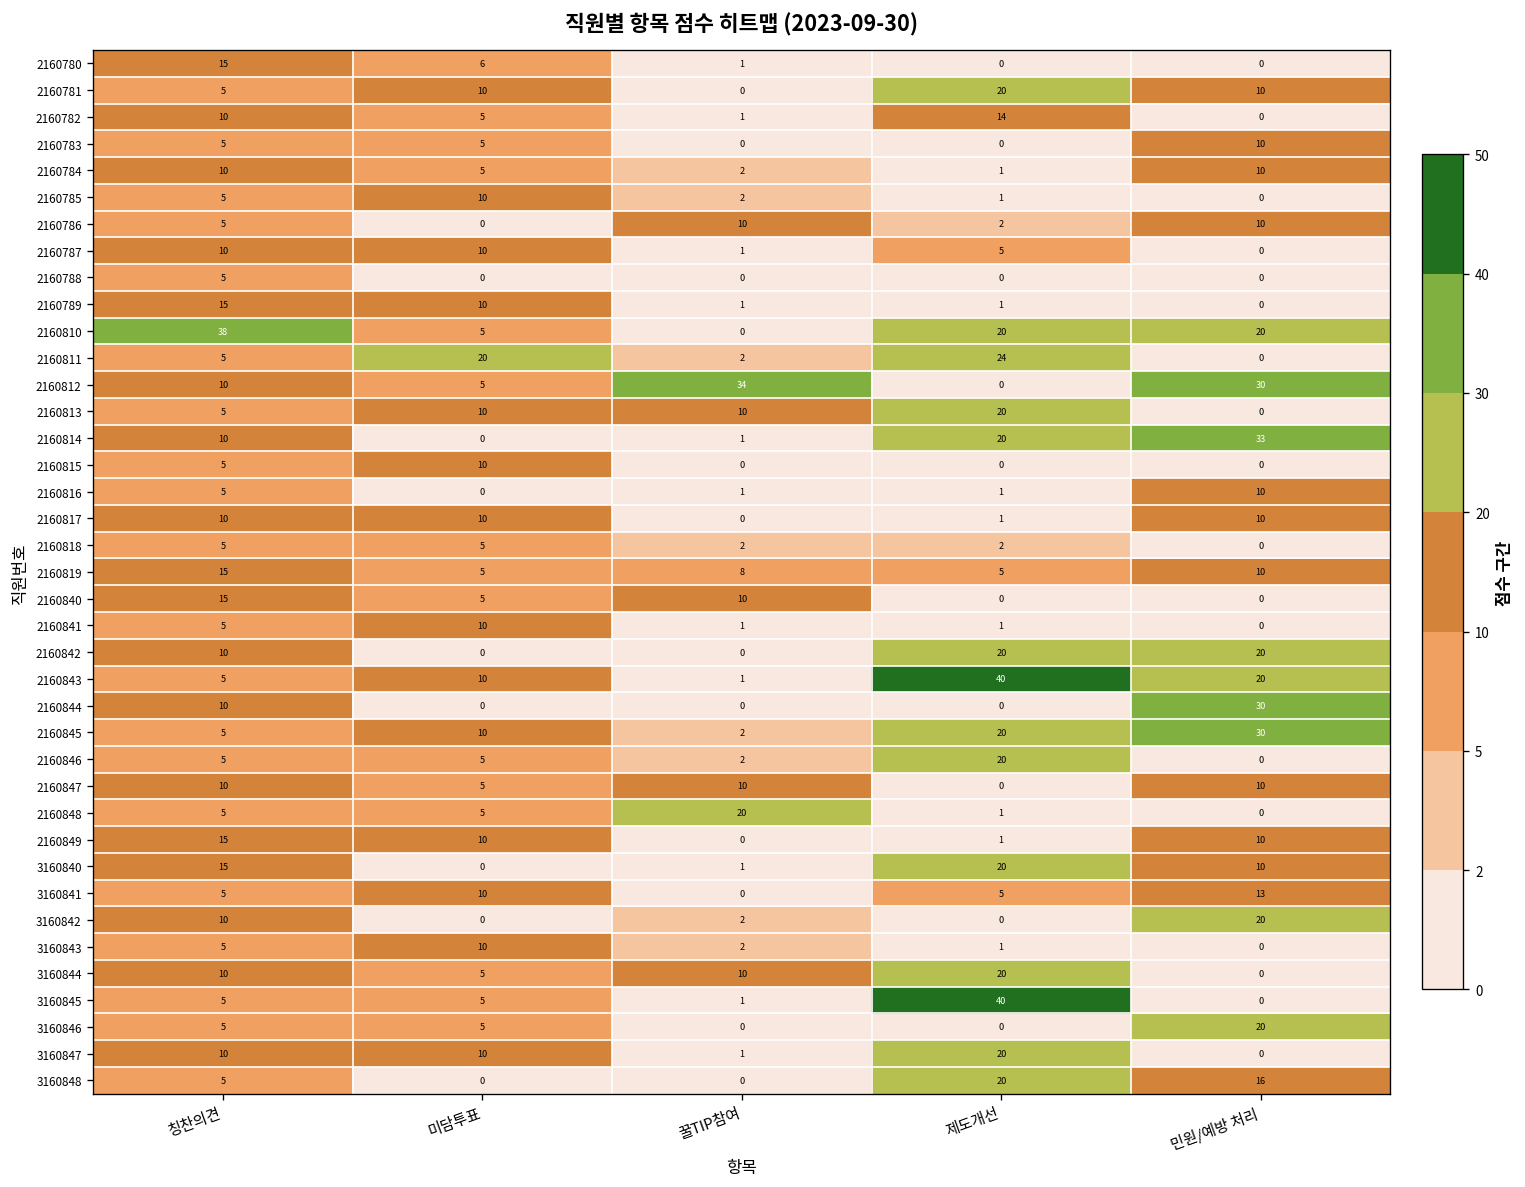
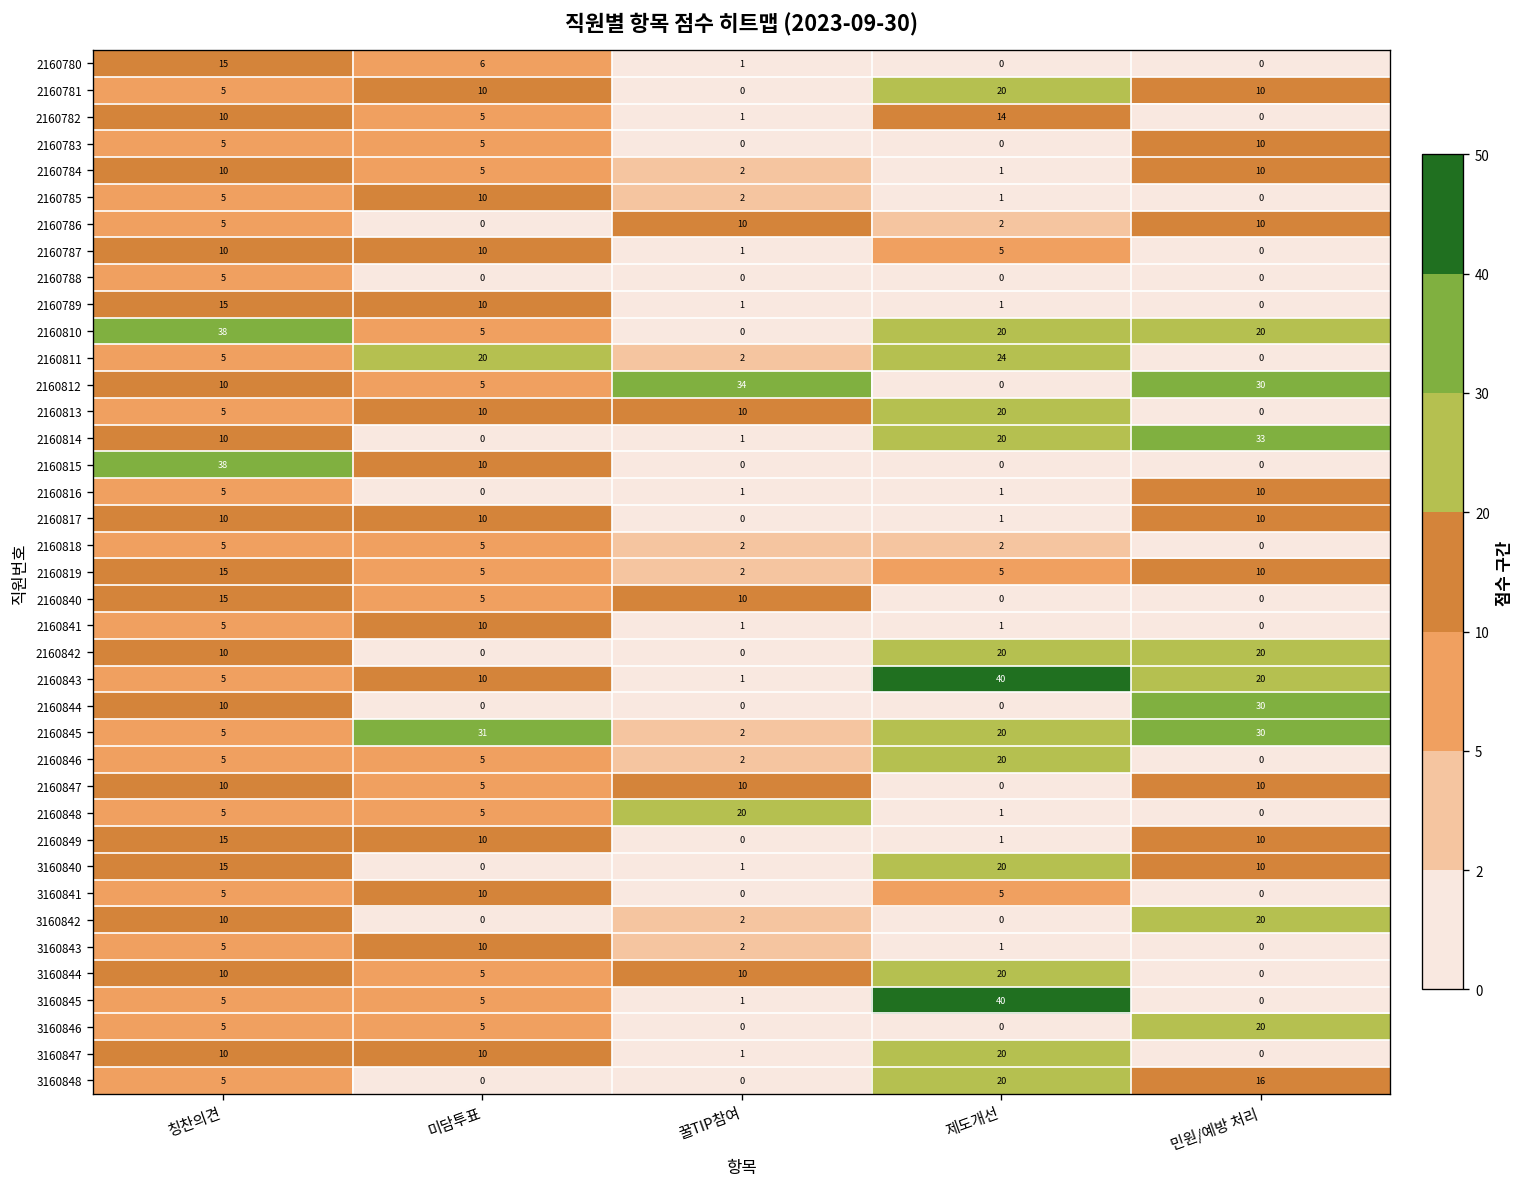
  {
    "2160780": {
      "칭찬의견": 15,
      "미담투표": 6,
      "꿀TIP참여": 1,
      "제도개선": 0,
      "민원/예방 처리": 0
    },
    "2160781": {
      "칭찬의견": 5,
      "미담투표": 10,
      "꿀TIP참여": 0,
      "제도개선": 20,
      "민원/예방 처리": 10
    },
    "2160782": {
      "칭찬의견": 10,
      "미담투표": 5,
      "꿀TIP참여": 1,
      "제도개선": 14,
      "민원/예방 처리": 0
    },
    "2160783": {
      "칭찬의견": 5,
      "미담투표": 5,
      "꿀TIP참여": 0,
      "제도개선": 0,
      "민원/예방 처리": 10
    },
    "2160784": {
      "칭찬의견": 10,
      "미담투표": 5,
      "꿀TIP참여": 2,
      "제도개선": 1,
      "민원/예방 처리": 10
    },
    "2160785": {
      "칭찬의견": 5,
      "미담투표": 10,
      "꿀TIP참여": 2,
      "제도개선": 1,
      "민원/예방 처리": 0
    },
    "2160786": {
      "칭찬의견": 5,
      "미담투표": 0,
      "꿀TIP참여": 10,
      "제도개선": 2,
      "민원/예방 처리": 10
    },
    "2160787": {
      "칭찬의견": 10,
      "미담투표": 10,
      "꿀TIP참여": 1,
      "제도개선": 5,
      "민원/예방 처리": 0
    },
    "2160788": {
      "칭찬의견": 5,
      "미담투표": 0,
      "꿀TIP참여": 0,
      "제도개선": 0,
      "민원/예방 처리": 0
    },
    "2160789": {
      "칭찬의견": 15,
      "미담투표": 10,
      "꿀TIP참여": 1,
      "제도개선": 1,
      "민원/예방 처리": 0
    },
    "2160810": {
      "칭찬의견": 38,
      "미담투표": 5,
      "꿀TIP참여": 0,
      "제도개선": 20,
      "민원/예방 처리": 20
    },
    "2160811": {
      "칭찬의견": 5,
      "미담투표": 20,
      "꿀TIP참여": 2,
      "제도개선": 24,
      "민원/예방 처리": 0
    },
    "2160812": {
      "칭찬의견": 10,
      "미담투표": 5,
      "꿀TIP참여": 34,
      "제도개선": 0,
      "민원/예방 처리": 30
    },
    "2160813": {
      "칭찬의견": 5,
      "미담투표": 10,
      "꿀TIP참여": 10,
      "제도개선": 20,
      "민원/예방 처리": 0
    },
    "2160814": {
      "칭찬의견": 10,
      "미담투표": 0,
      "꿀TIP참여": 1,
      "제도개선": 20,
      "민원/예방 처리": 33
    },
    "2160815": {
-     "칭찬의견": 5,
+     "칭찬의견": 38,
      "미담투표": 10,
      "꿀TIP참여": 0,
      "제도개선": 0,
      "민원/예방 처리": 0
    },
    "2160816": {
      "칭찬의견": 5,
      "미담투표": 0,
      "꿀TIP참여": 1,
      "제도개선": 1,
      "민원/예방 처리": 10
    },
    "2160817": {
      "칭찬의견": 10,
      "미담투표": 10,
      "꿀TIP참여": 0,
      "제도개선": 1,
      "민원/예방 처리": 10
    },
    "2160818": {
      "칭찬의견": 5,
      "미담투표": 5,
      "꿀TIP참여": 2,
      "제도개선": 2,
      "민원/예방 처리": 0
    },
    "2160819": {
      "칭찬의견": 15,
      "미담투표": 5,
-     "꿀TIP참여": 8,
+     "꿀TIP참여": 2,
      "제도개선": 5,
      "민원/예방 처리": 10
    },
    "2160840": {
      "칭찬의견": 15,
      "미담투표": 5,
      "꿀TIP참여": 10,
      "제도개선": 0,
      "민원/예방 처리": 0
    },
    "2160841": {
      "칭찬의견": 5,
      "미담투표": 10,
      "꿀TIP참여": 1,
      "제도개선": 1,
      "민원/예방 처리": 0
    },
    "2160842": {
      "칭찬의견": 10,
      "미담투표": 0,
      "꿀TIP참여": 0,
      "제도개선": 20,
      "민원/예방 처리": 20
    },
    "2160843": {
      "칭찬의견": 5,
      "미담투표": 10,
      "꿀TIP참여": 1,
      "제도개선": 40,
      "민원/예방 처리": 20
    },
    "2160844": {
      "칭찬의견": 10,
      "미담투표": 0,
      "꿀TIP참여": 0,
      "제도개선": 0,
      "민원/예방 처리": 30
    },
    "2160845": {
      "칭찬의견": 5,
-     "미담투표": 10,
+     "미담투표": 31,
      "꿀TIP참여": 2,
      "제도개선": 20,
      "민원/예방 처리": 30
    },
    "2160846": {
      "칭찬의견": 5,
      "미담투표": 5,
      "꿀TIP참여": 2,
      "제도개선": 20,
      "민원/예방 처리": 0
    },
    "2160847": {
      "칭찬의견": 10,
      "미담투표": 5,
      "꿀TIP참여": 10,
      "제도개선": 0,
      "민원/예방 처리": 10
    },
    "2160848": {
      "칭찬의견": 5,
      "미담투표": 5,
      "꿀TIP참여": 20,
      "제도개선": 1,
      "민원/예방 처리": 0
    },
    "2160849": {
      "칭찬의견": 15,
      "미담투표": 10,
      "꿀TIP참여": 0,
      "제도개선": 1,
      "민원/예방 처리": 10
    },
    "3160840": {
      "칭찬의견": 15,
      "미담투표": 0,
      "꿀TIP참여": 1,
      "제도개선": 20,
      "민원/예방 처리": 10
    },
    "3160841": {
      "칭찬의견": 5,
      "미담투표": 10,
      "꿀TIP참여": 0,
      "제도개선": 5,
-     "민원/예방 처리": 13
+     "민원/예방 처리": 0
    },
    "3160842": {
      "칭찬의견": 10,
      "미담투표": 0,
      "꿀TIP참여": 2,
      "제도개선": 0,
      "민원/예방 처리": 20
    },
    "3160843": {
      "칭찬의견": 5,
      "미담투표": 10,
      "꿀TIP참여": 2,
      "제도개선": 1,
      "민원/예방 처리": 0
    },
    "3160844": {
      "칭찬의견": 10,
      "미담투표": 5,
      "꿀TIP참여": 10,
      "제도개선": 20,
      "민원/예방 처리": 0
    },
    "3160845": {
      "칭찬의견": 5,
      "미담투표": 5,
      "꿀TIP참여": 1,
      "제도개선": 40,
      "민원/예방 처리": 0
    },
    "3160846": {
      "칭찬의견": 5,
      "미담투표": 5,
      "꿀TIP참여": 0,
      "제도개선": 0,
      "민원/예방 처리": 20
    },
    "3160847": {
      "칭찬의견": 10,
      "미담투표": 10,
      "꿀TIP참여": 1,
      "제도개선": 20,
      "민원/예방 처리": 0
    },
    "3160848": {
      "칭찬의견": 5,
      "미담투표": 0,
      "꿀TIP참여": 0,
      "제도개선": 20,
      "민원/예방 처리": 16
    }
  }
